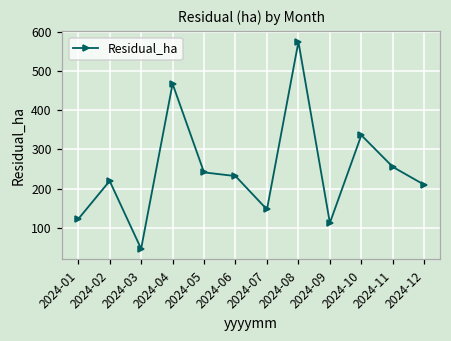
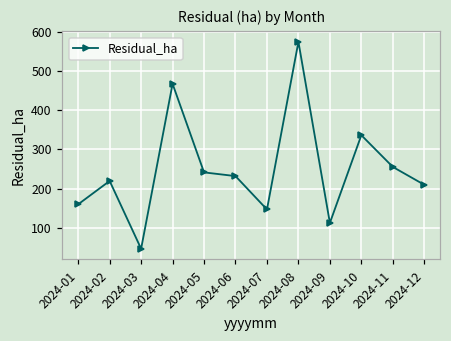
  {
-   "2024-01": 120,
+   "2024-01": 160,
    "2024-02": 220,
    "2024-03": 50,
    "2024-04": 470,
    "2024-05": 240,
    "2024-06": 230,
    "2024-07": 150,
    "2024-08": 580,
    "2024-09": 110,
    "2024-10": 340,
    "2024-11": 260,
    "2024-12": 210
  }
